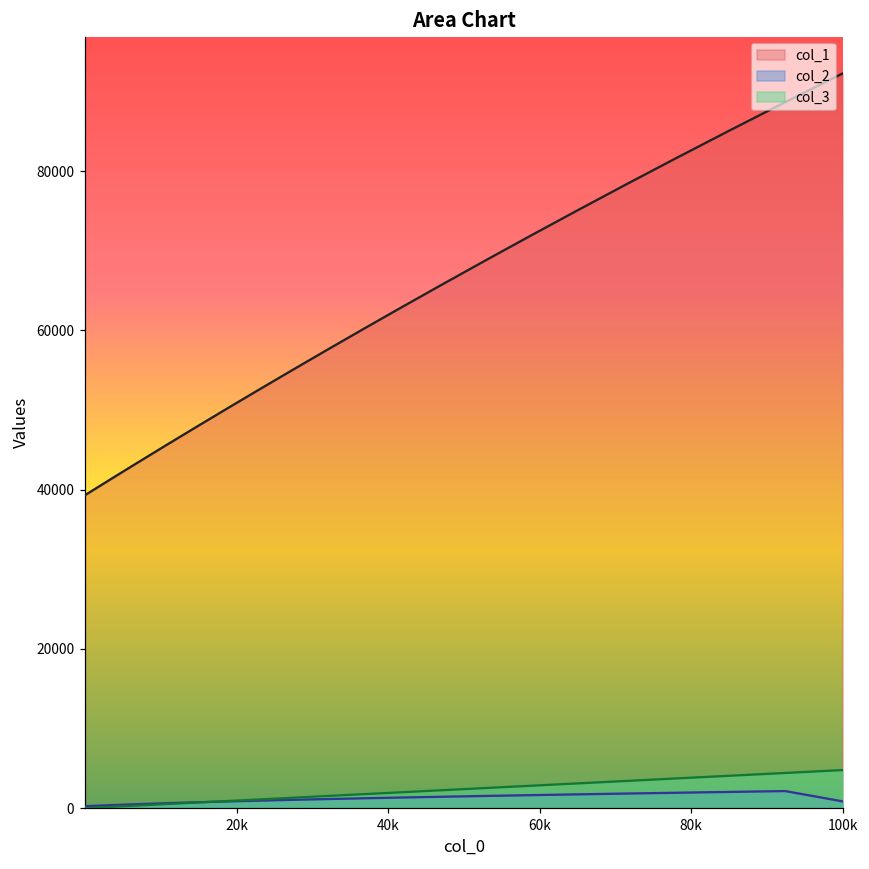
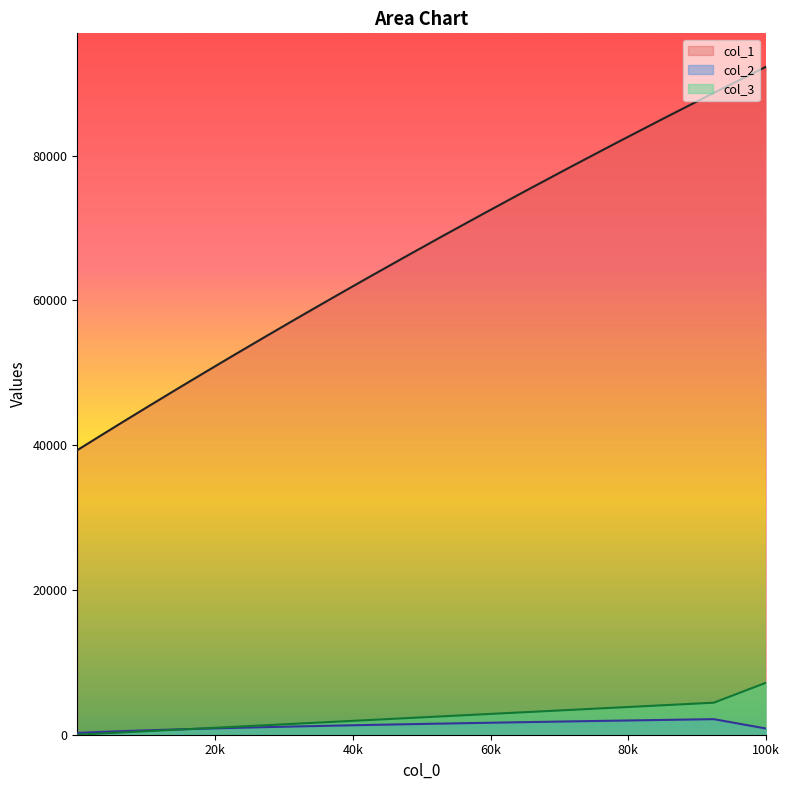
  {
    "col_1": {
      "100k": 92000
    },
    "col_2": {
      "100k": 1000
    },
    "col_3": {
-     "100k": 5000
+     "100k": 7000
    }
  }
